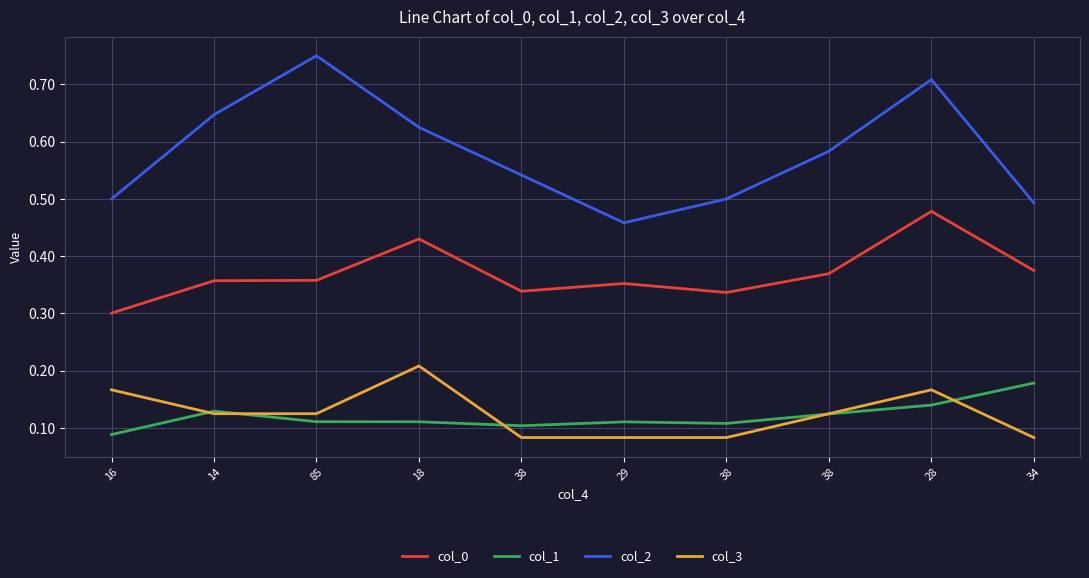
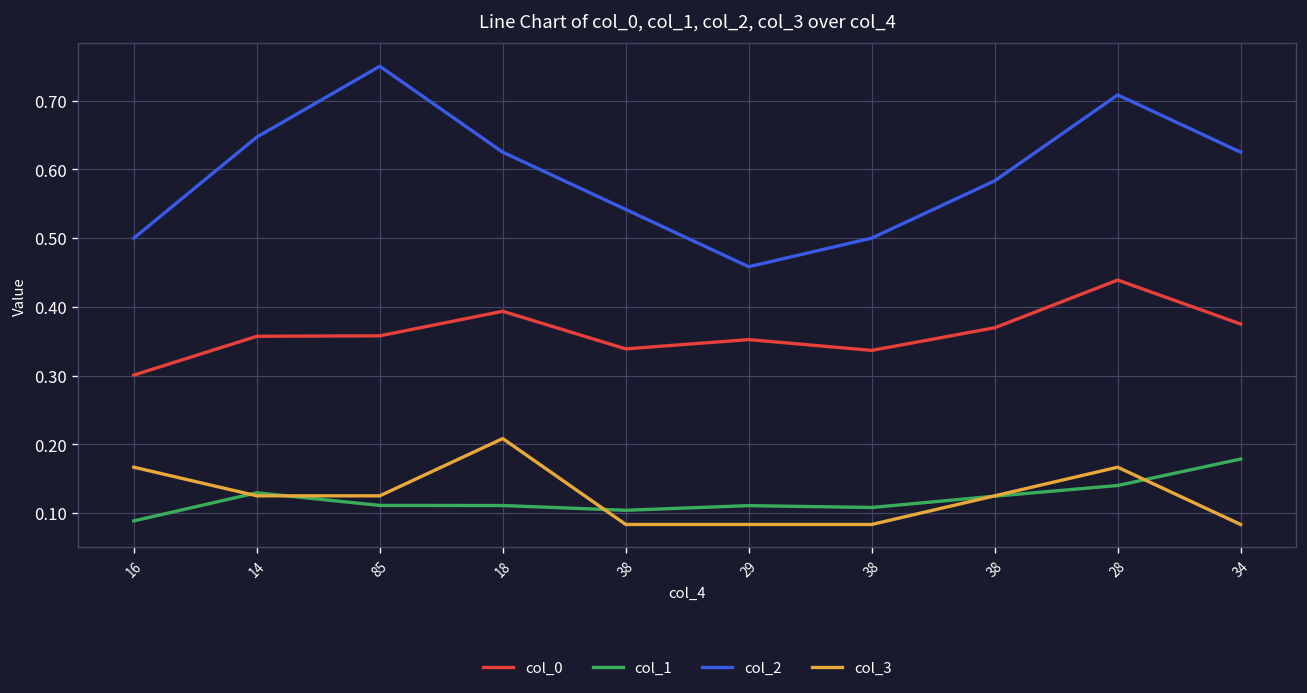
  {
    "col_0": {
      "16": 0.30,
      "14": 0.36,
      "85": 0.36,
-     "18": 0.43,
+     "18": 0.39,
      "29": 0.35,
-     "28": 0.48,
+     "28": 0.44,
      "34": 0.38
    },
    "col_1": {
      "16": 0.09,
      "85": 0.11,
      "18": 0.11,
      "29": 0.11,
      "28": 0.14,
      "34": 0.18
    },
    "col_2": {
      "16": 0.50,
      "14": 0.65,
      "85": 0.75,
      "18": 0.63,
      "29": 0.46,
      "28": 0.71,
-     "34": 0.49
+     "34": 0.63
    },
    "col_3": {
      "16": 0.17,
      "85": 0.13,
      "18": 0.21,
      "29": 0.08,
      "28": 0.17,
      "34": 0.08
    }
  }
